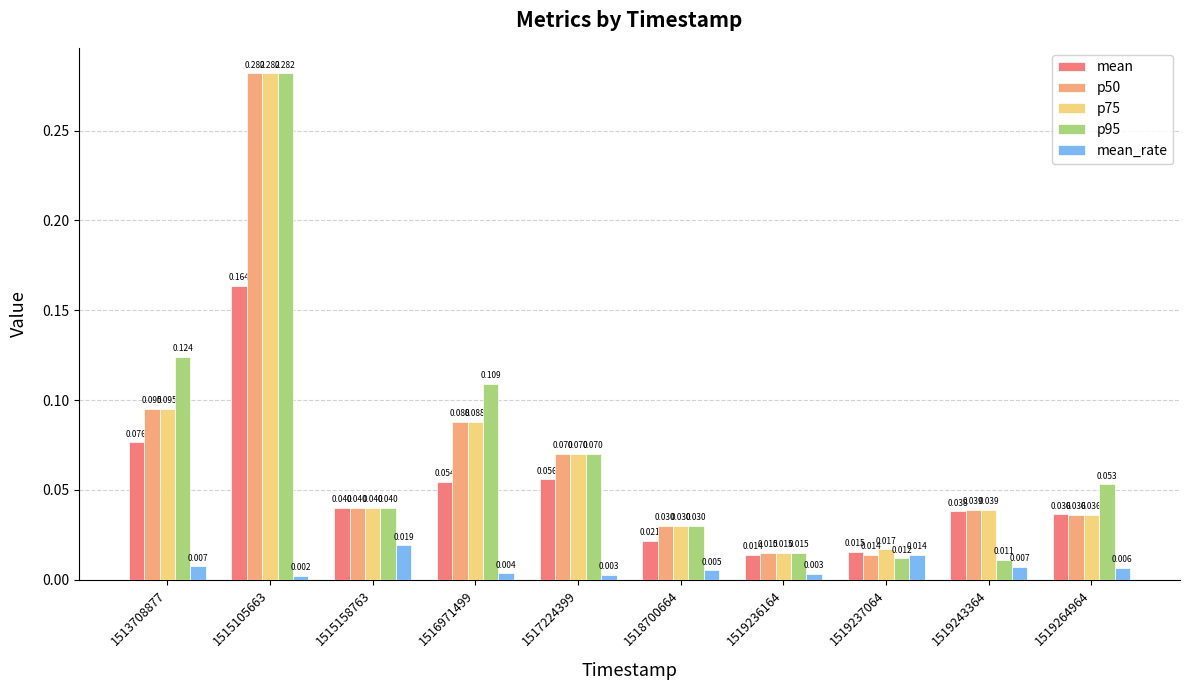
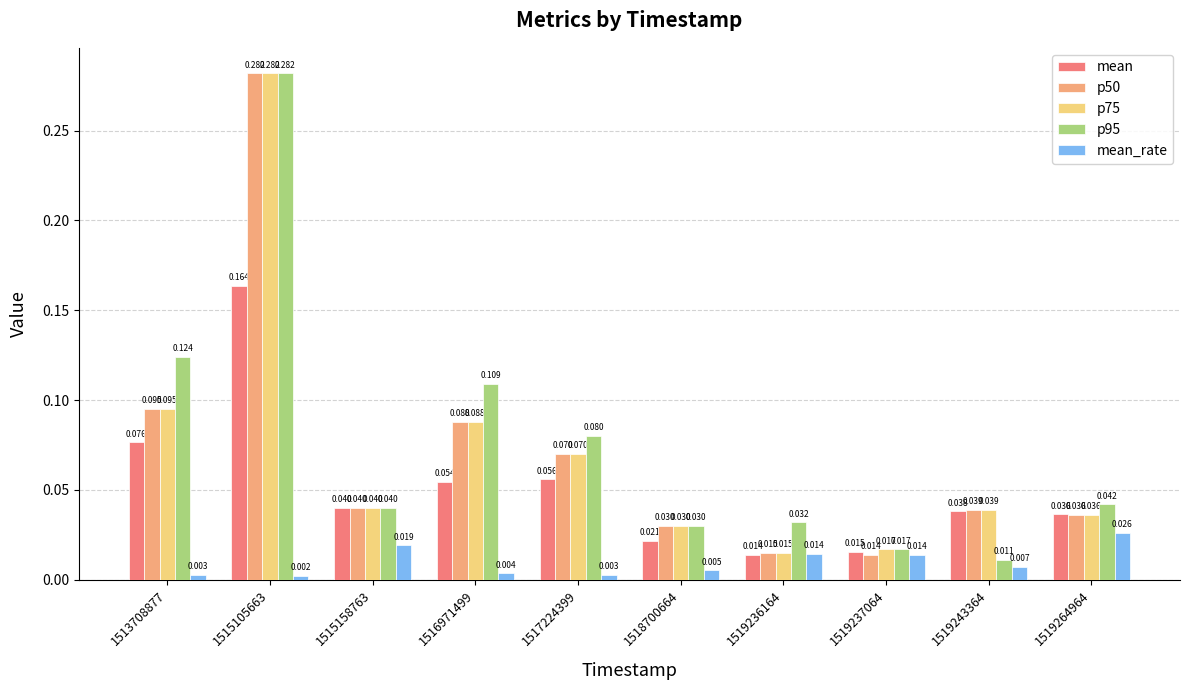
  {
    "p95": {
      "1513708877": 0.124,
      "1516971499": 0.109,
-     "1517224399": 0.070,
-     "1519236164": 0.015,
-     "1519237064": 0.012,
+     "1517224399": 0.080,
+     "1519236164": 0.032,
+     "1519237064": 0.017,
      "1519243364": 0.011,
-     "1519264964": 0.053
+     "1519264964": 0.042
    },
    "mean_rate": {
-     "1513708877": 0.007,
+     "1513708877": 0.003,
      "1515105663": 0.002,
      "1515158763": 0.019,
      "1516971499": 0.004,
      "1517224399": 0.003,
      "1518700664": 0.005,
-     "1519236164": 0.003,
+     "1519236164": 0.014,
      "1519243364": 0.007,
-     "1519264964": 0.006
+     "1519264964": 0.026
    }
  }
